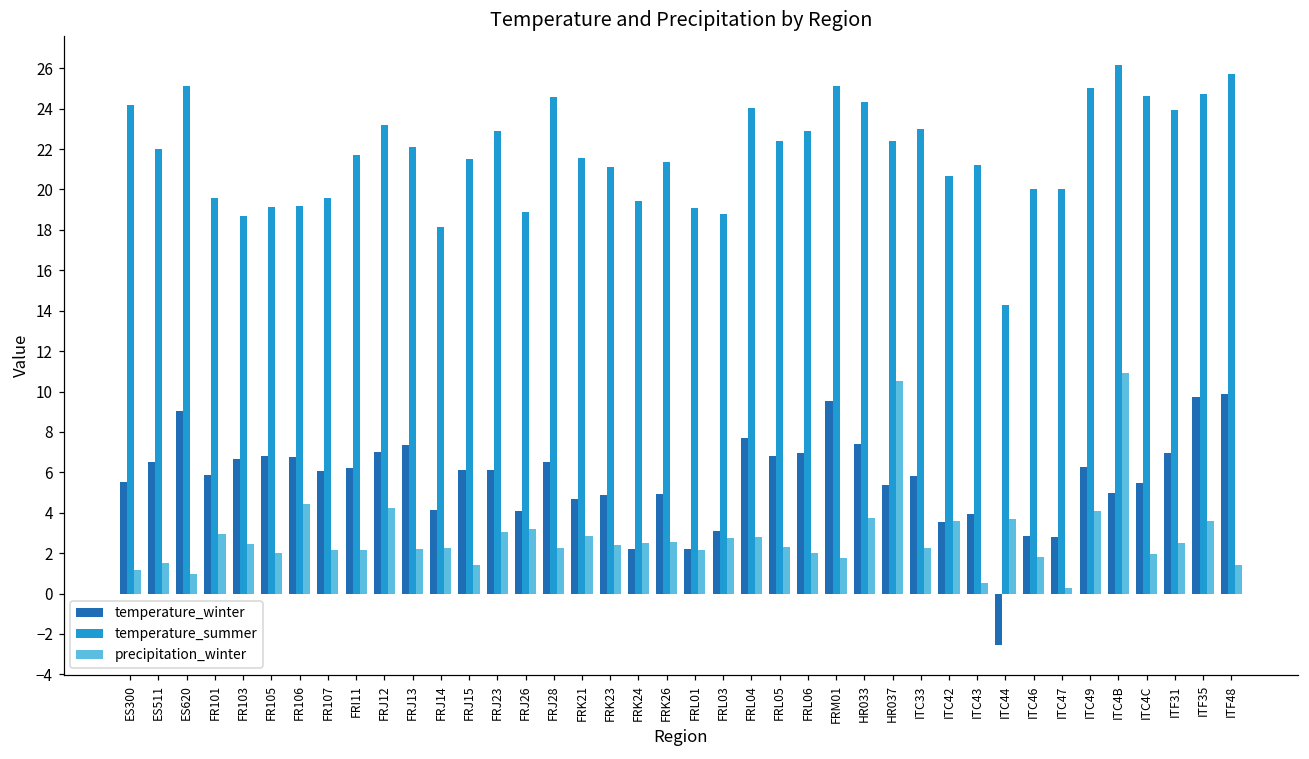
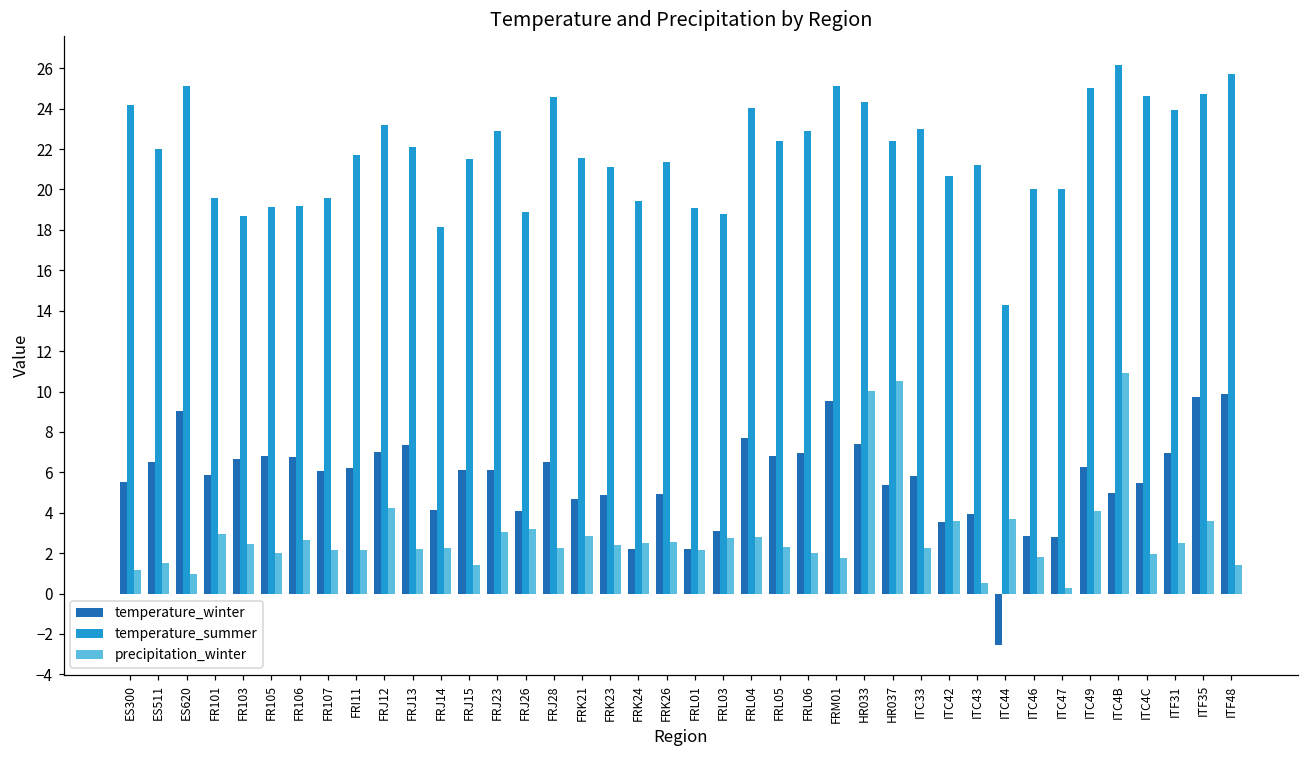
  {
    "precipitation_winter": {
      "ES300": 1.2,
      "ES511": 1.5,
      "ES620": 1.0,
      "FR101": 2.9,
      "FR103": 2.4,
      "FR105": 2.0,
-     "FR106": 4.5,
+     "FR106": 2.6,
      "FR107": 2.1,
      "FRI11": 2.2,
      "FRJ12": 4.3,
      "FRJ13": 2.2,
      "FRJ14": 2.3,
      "FRJ15": 1.4,
      "FRJ23": 3.1,
      "FRJ26": 3.2,
      "FRJ28": 2.3,
      "FRK21": 2.8,
      "FRK23": 2.4,
      "FRK24": 2.5,
      "FRK26": 2.5,
      "FRL01": 2.1,
      "FRL03": 2.8,
      "FRL04": 2.8,
      "FRL05": 2.3,
      "FRL06": 2.0,
      "FRM01": 1.7,
-     "HR033": 3.8,
+     "HR033": 10.0,
      "HR037": 10.5,
      "ITC33": 2.3,
      "ITC42": 3.6,
      "ITC43": 0.5,
      "ITC44": 3.7,
      "ITC46": 1.8,
      "ITC47": 0.3,
      "ITC49": 4.1,
      "ITC4B": 10.9,
      "ITC4C": 2.0,
      "ITF31": 2.5,
      "ITF35": 3.6,
      "ITF48": 1.4
    }
  }
